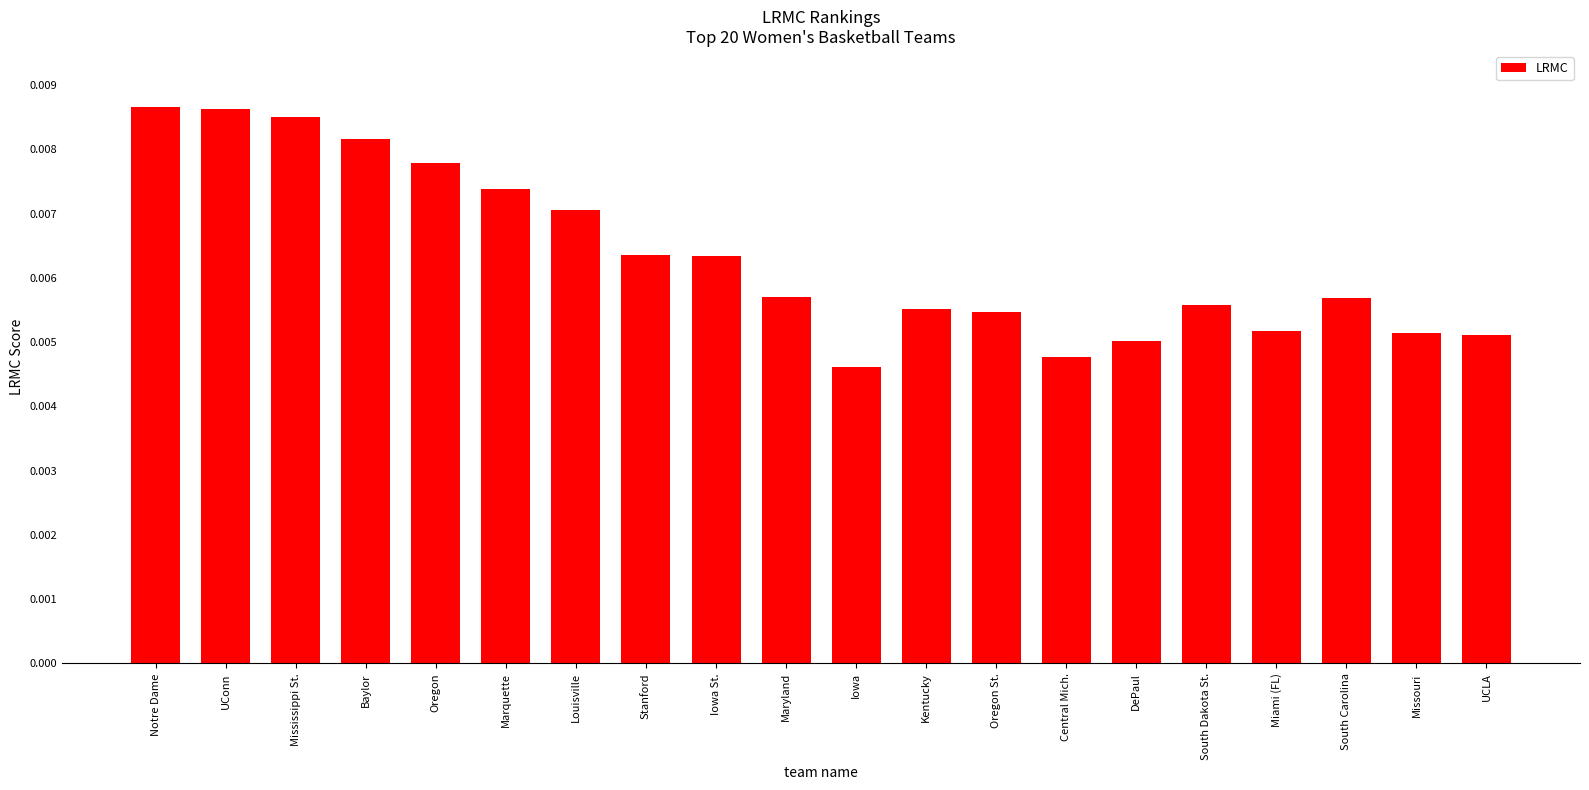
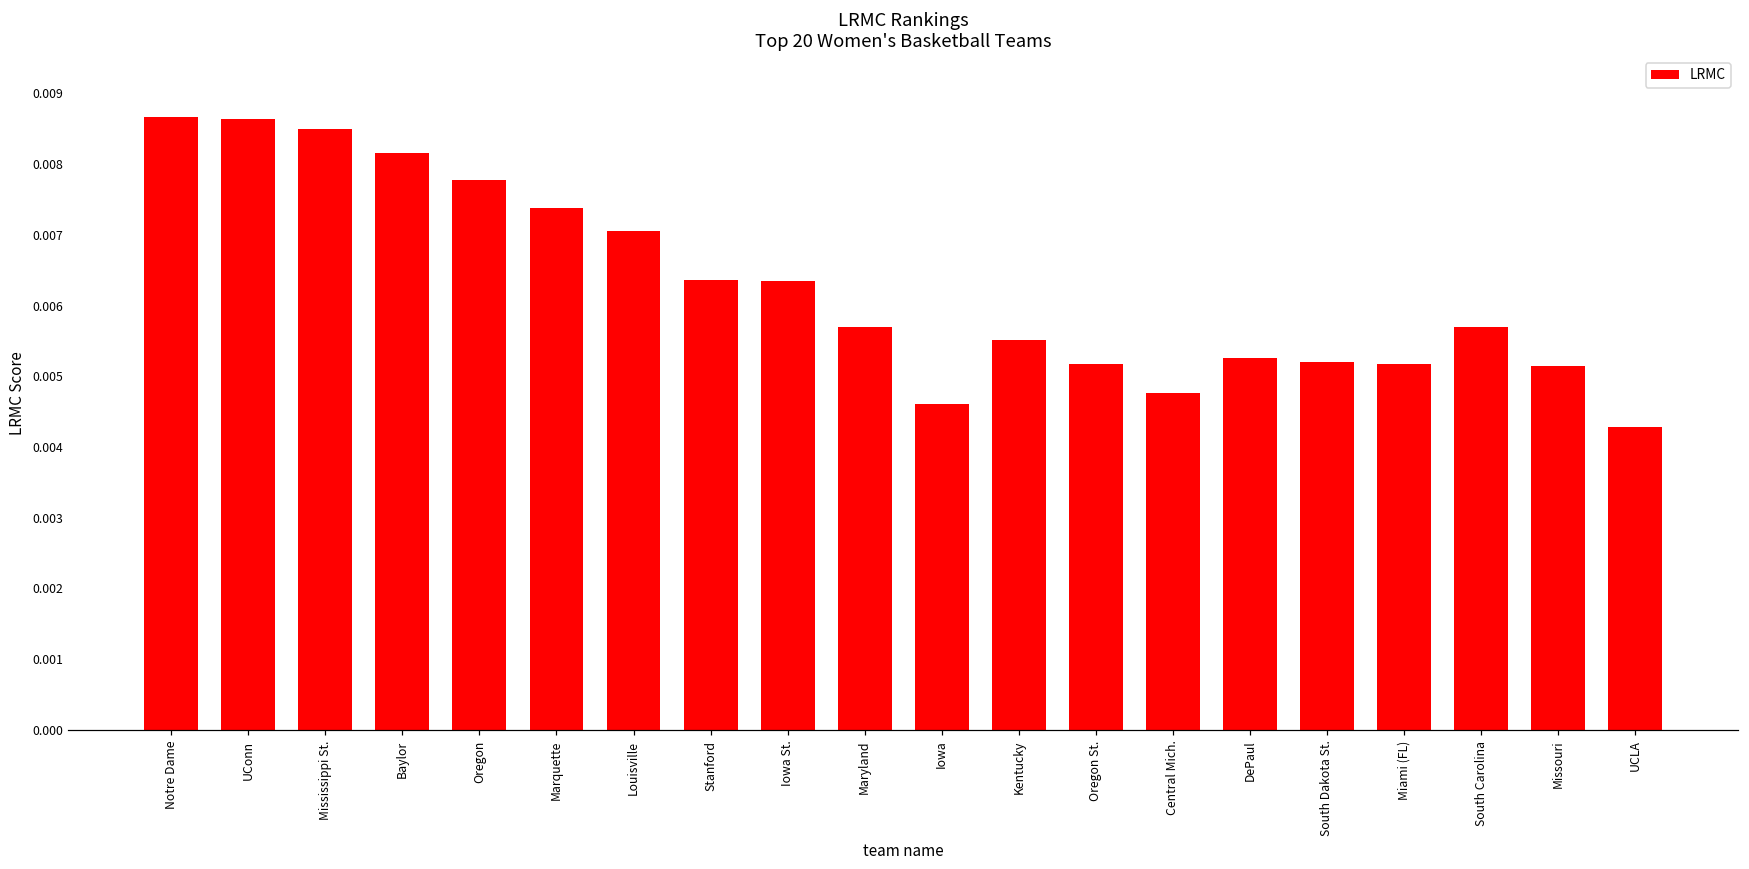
  {
    "Notre Dame": 0.0087,
    "UConn": 0.0086,
    "Mississippi St.": 0.0085,
    "Baylor": 0.0082,
    "Oregon": 0.0078,
    "Marquette": 0.0074,
    "Louisville": 0.0071,
    "Stanford": 0.0064,
    "Iowa St.": 0.0063,
    "Maryland": 0.0057,
    "Iowa": 0.0046,
    "Kentucky": 0.0055,
-   "Oregon St.": 0.0055,
+   "Oregon St.": 0.0052,
    "Central Mich.": 0.0048,
-   "DePaul": 0.0050,
-   "South Dakota St.": 0.0056,
+   "DePaul": 0.0053,
+   "South Dakota St.": 0.0052,
    "Miami (FL)": 0.0052,
    "South Carolina": 0.0057,
    "Missouri": 0.0051,
-   "UCLA": 0.0051
+   "UCLA": 0.0043
  }
